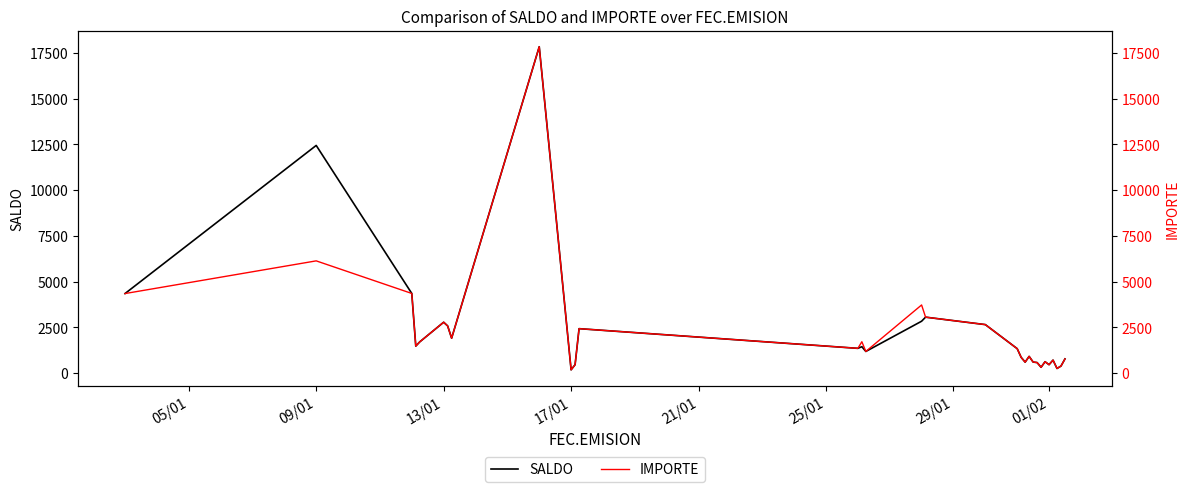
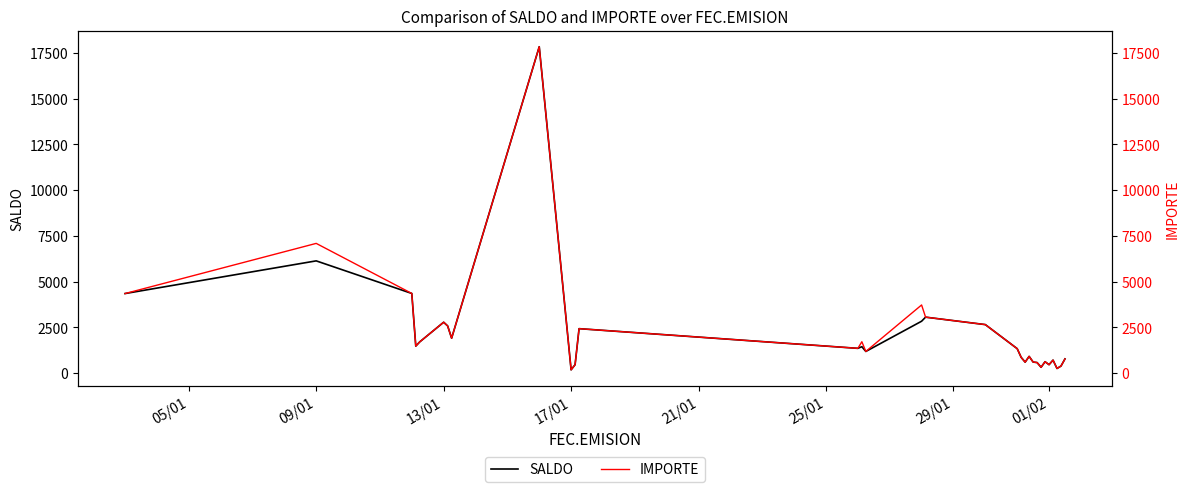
  {
    "SALDO": {
-     "09/01": 12400,
+     "09/01": 6100,
      "13/01": 2800,
      "17/01": 200,
      "01/02": 500
    },
    "IMPORTE": {
-     "09/01": 6100,
+     "09/01": 7100,
      "13/01": 2800,
      "17/01": 200,
      "01/02": 500
    }
  }
